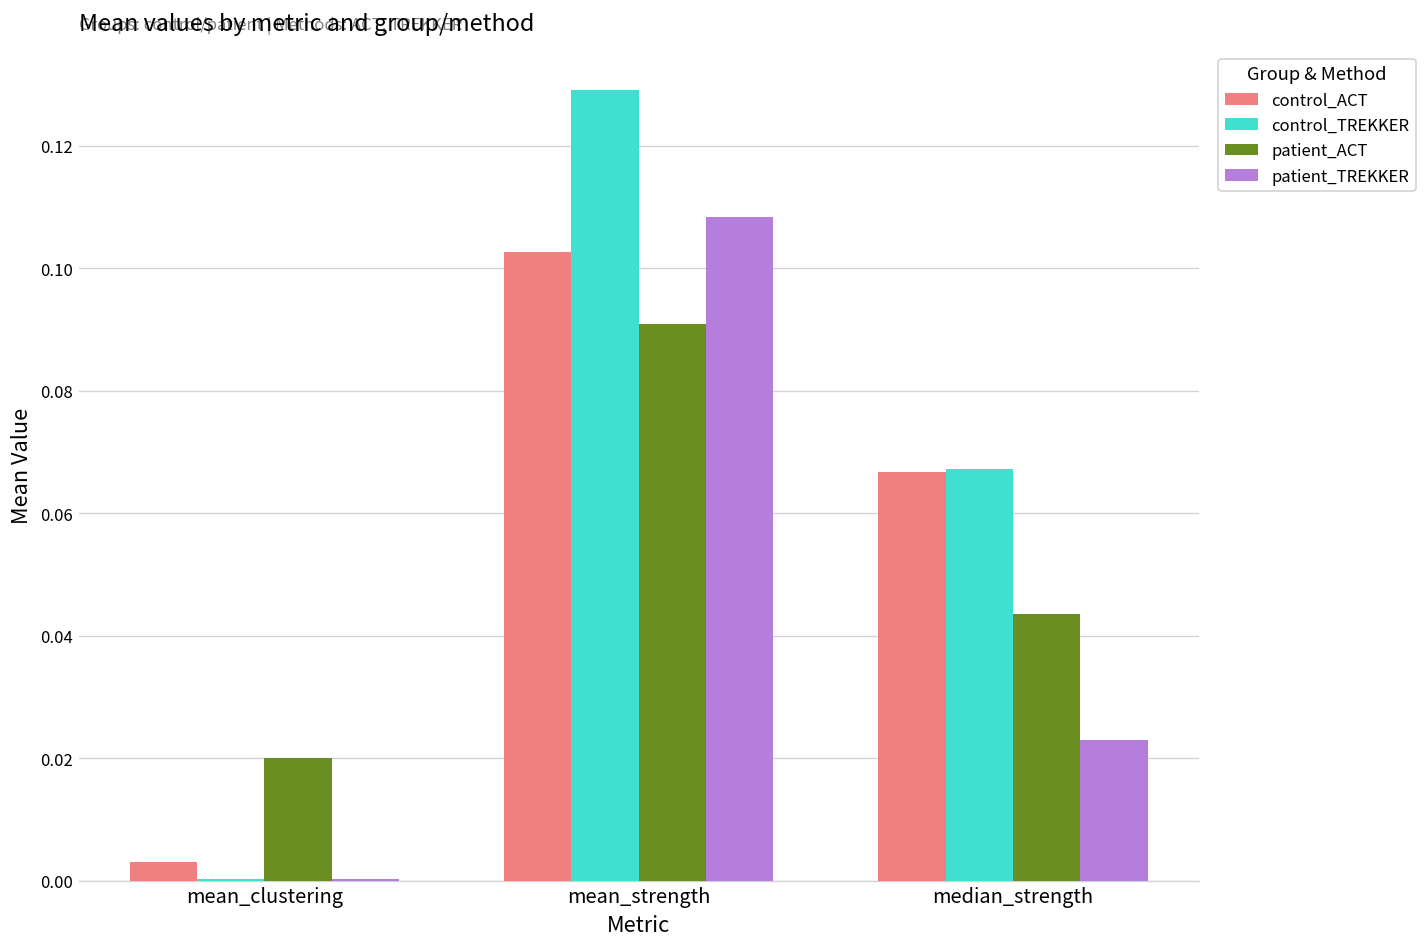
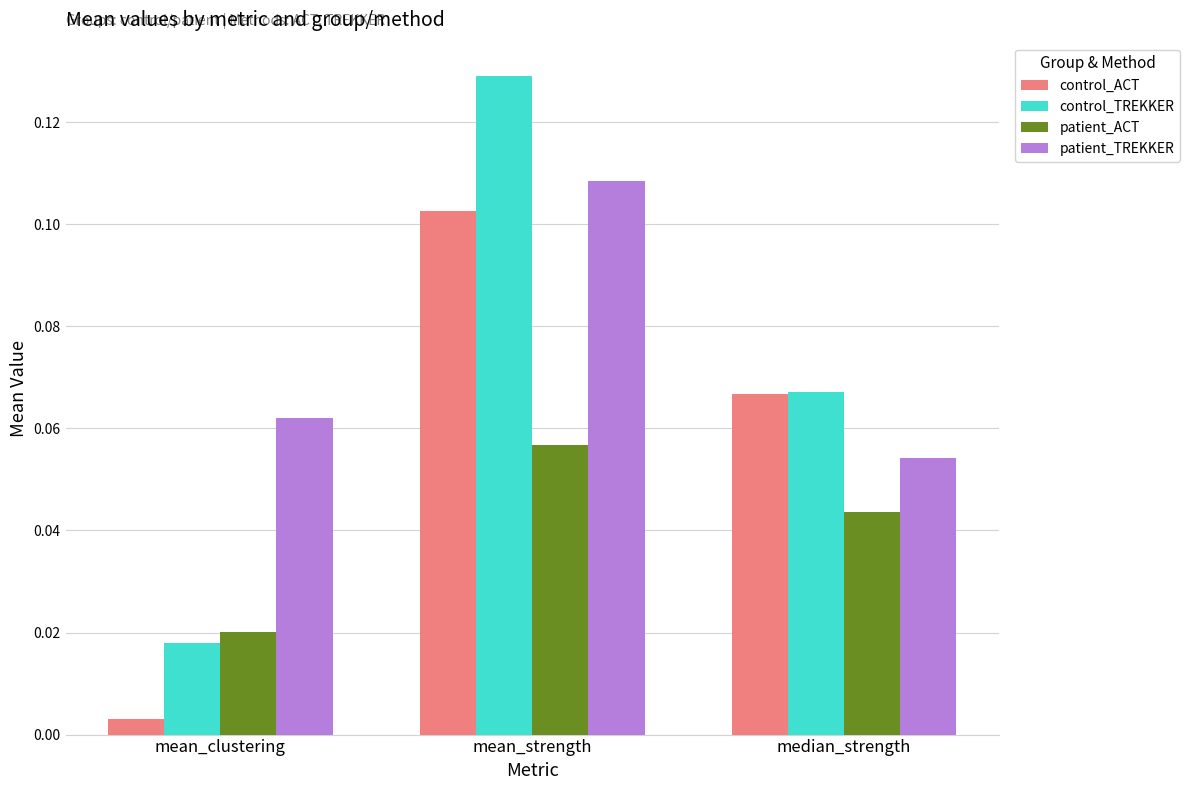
  {
    "control_ACT": {
      "mean_clustering": 0.003,
      "mean_strength": 0.103,
      "median_strength": 0.067
    },
    "control_TREKKER": {
-     "mean_clustering": 0.000,
+     "mean_clustering": 0.018,
      "mean_strength": 0.129,
      "median_strength": 0.067
    },
    "patient_ACT": {
      "mean_clustering": 0.020,
-     "mean_strength": 0.091,
+     "mean_strength": 0.057,
      "median_strength": 0.044
    },
    "patient_TREKKER": {
-     "mean_clustering": 0.000,
+     "mean_clustering": 0.062,
      "mean_strength": 0.108,
-     "median_strength": 0.023
+     "median_strength": 0.054
    }
  }
